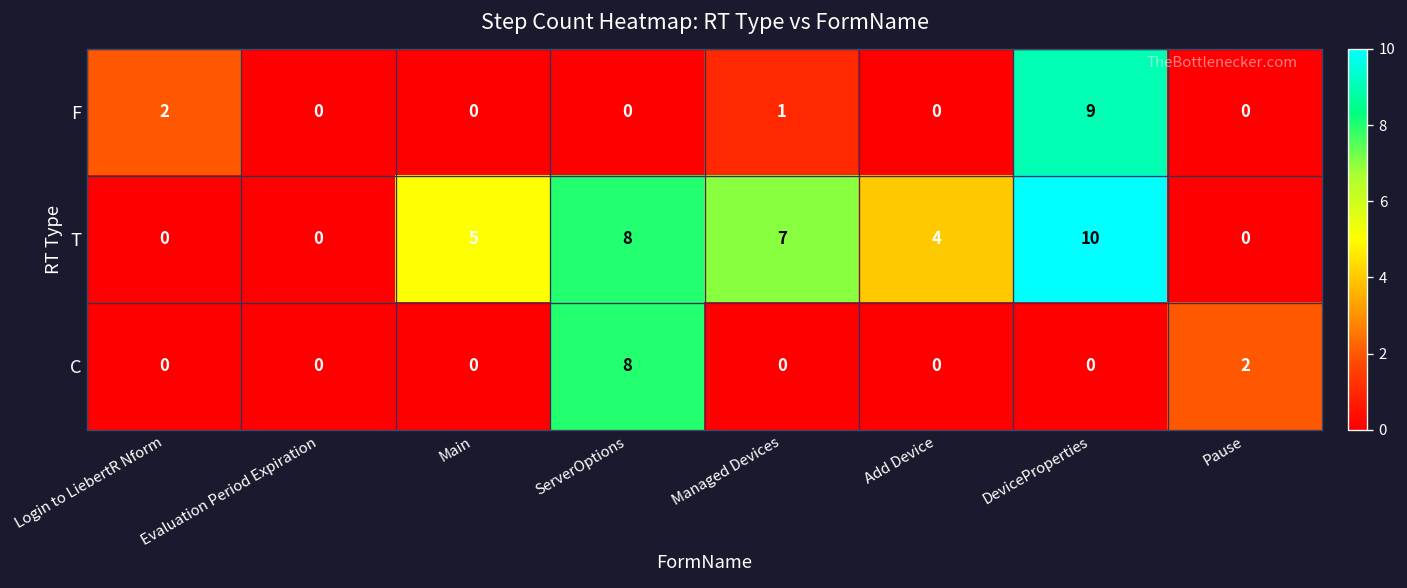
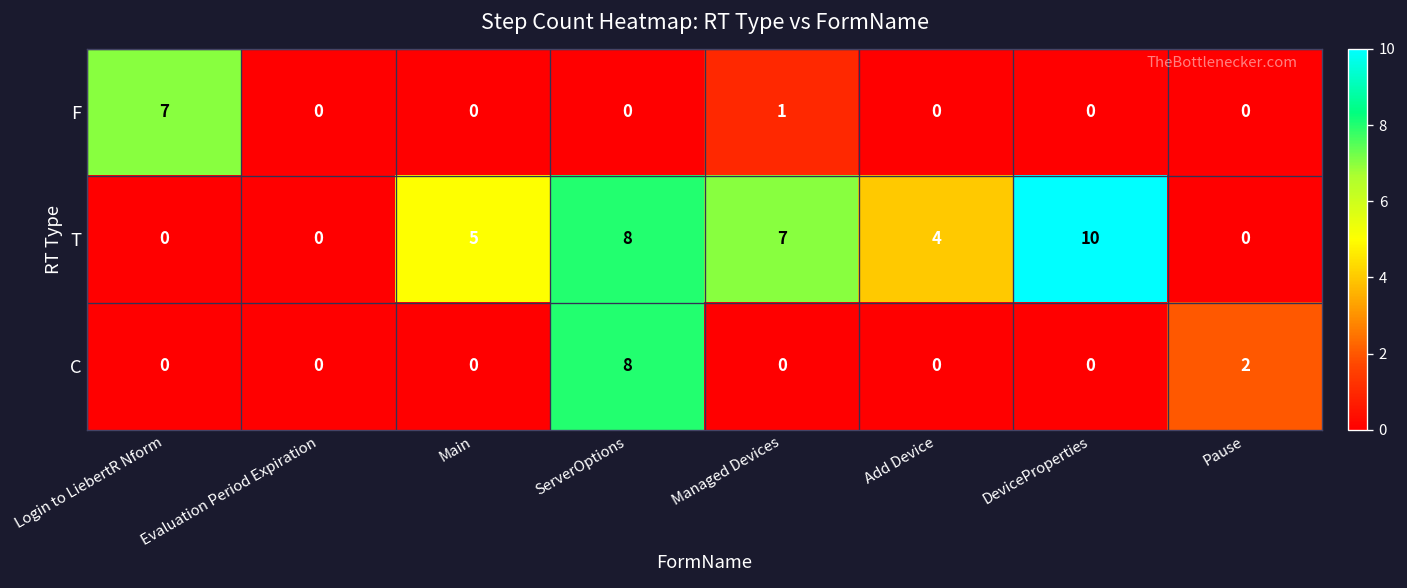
  {
    "F": {
-     "Login to LiebertR Nform": 2,
+     "Login to LiebertR Nform": 7,
      "Evaluation Period Expiration": 0,
      "Main": 0,
      "ServerOptions": 0,
      "Managed Devices": 1,
      "Add Device": 0,
-     "DeviceProperties": 9
+     "DeviceProperties": 0
    },
    "T": {
      "Login to LiebertR Nform": 0,
      "Evaluation Period Expiration": 0,
      "Main": 5,
      "ServerOptions": 8,
      "Managed Devices": 7,
      "Add Device": 4,
      "DeviceProperties": 10,
      "Pause": 0
    },
    "C": {
      "Login to LiebertR Nform": 0,
      "Evaluation Period Expiration": 0,
      "Main": 0,
      "ServerOptions": 8,
      "Managed Devices": 0,
      "Add Device": 0,
      "DeviceProperties": 0,
      "Pause": 2
    }
  }
